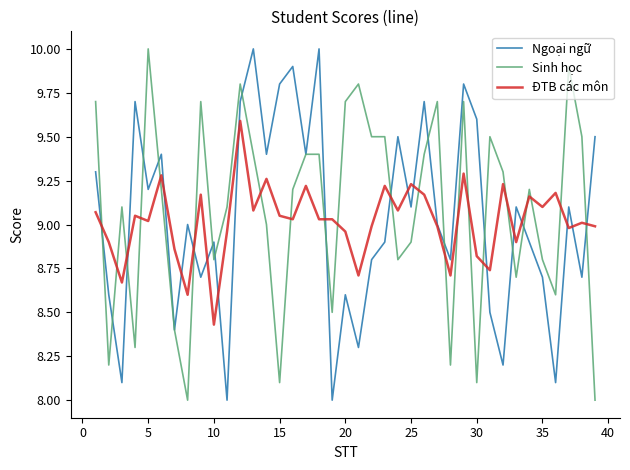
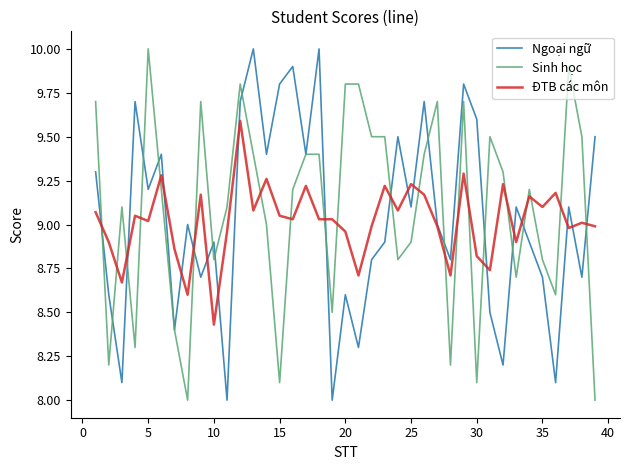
  {
    "Ngoại ngữ": {
      "5": 9.2,
      "10": 8.9,
      "15": 9.8,
      "20": 8.6,
      "25": 9.1,
      "30": 9.6,
      "35": 8.7
    },
    "Sinh học": {
      "5": 10.0,
      "10": 8.8,
      "15": 8.1,
-     "20": 9.7,
+     "20": 9.8,
      "25": 8.9,
      "30": 8.1,
      "35": 8.8
    },
    "ĐTB các môn": {
      "5": 9.02,
      "10": 8.43,
      "15": 9.05,
      "20": 8.96,
      "25": 9.23,
      "30": 8.82,
      "35": 9.1
    }
  }
